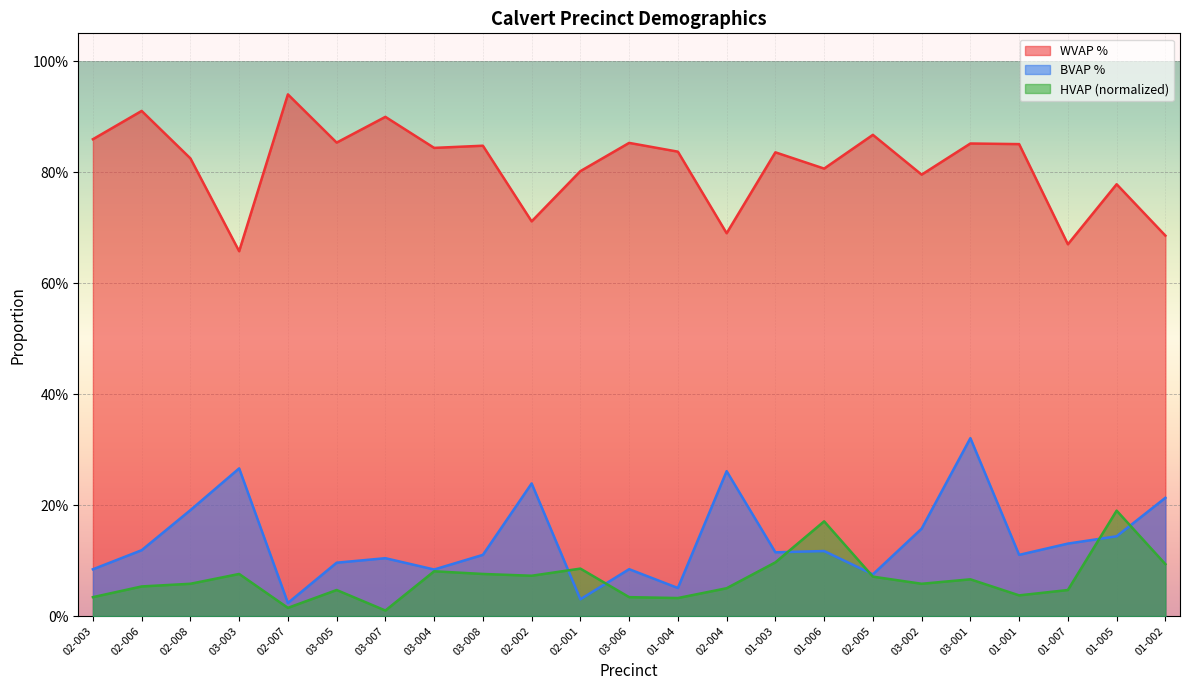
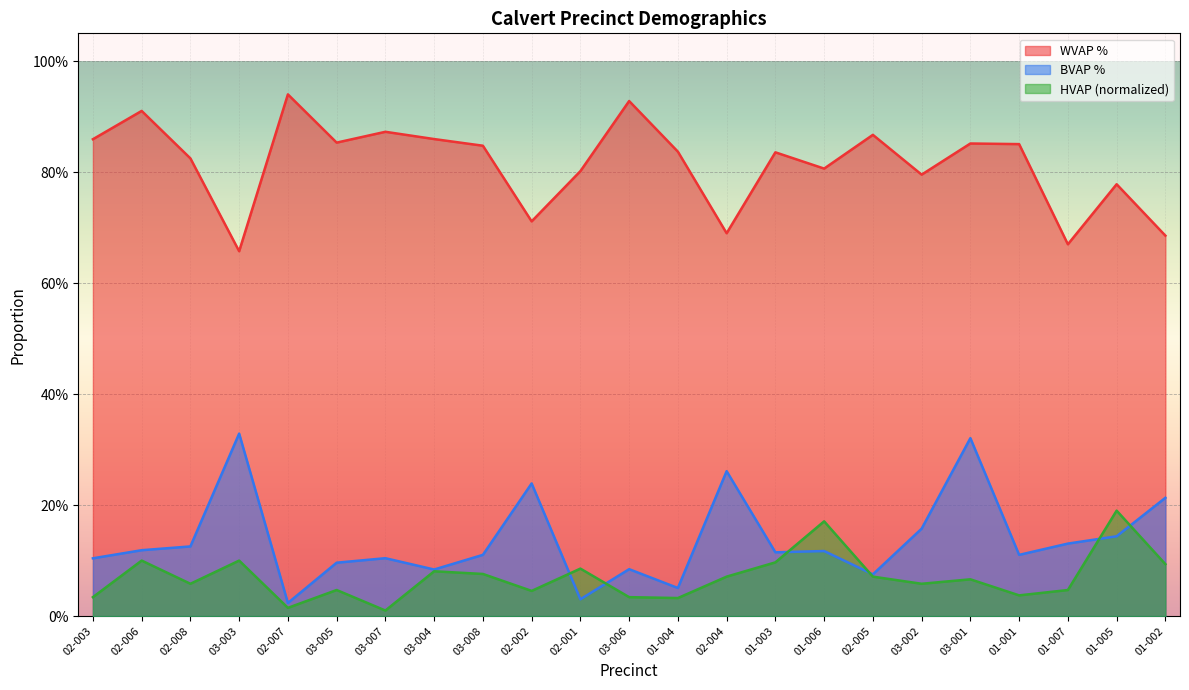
  {
    "WVAP %": {
      "02-003": "86%",
      "02-006": "91%",
      "02-008": "82%",
      "03-003": "66%",
      "02-007": "94%",
      "03-005": "85%",
-     "03-007": "90%",
-     "03-004": "84%",
+     "03-007": "87%",
+     "03-004": "86%",
      "03-008": "85%",
      "02-002": "71%",
      "02-001": "80%",
-     "03-006": "85%",
+     "03-006": "93%",
      "01-004": "84%",
      "02-004": "69%",
      "01-003": "84%",
      "01-006": "81%",
      "02-005": "87%",
      "03-002": "80%",
      "03-001": "85%",
      "01-001": "85%",
      "01-007": "67%",
      "01-005": "78%",
      "01-002": "69%"
    },
    "BVAP %": {
-     "02-003": "8%",
+     "02-003": "10%",
      "02-006": "12%",
-     "02-008": "19%",
-     "03-003": "27%",
+     "02-008": "13%",
+     "03-003": "33%",
      "02-007": "2%",
      "03-005": "10%",
      "03-007": "10%",
      "03-008": "11%",
      "02-002": "24%",
      "02-001": "3%",
      "03-006": "8%",
      "01-004": "5%",
      "02-004": "26%",
      "01-003": "11%",
      "01-006": "12%",
      "03-002": "16%",
      "03-001": "32%",
      "01-001": "11%",
      "01-007": "13%",
      "01-005": "14%",
      "01-002": "21%"
    },
    "HVAP (normalized)": {
      "02-003": "3%",
-     "02-006": "5%",
+     "02-006": "10%",
      "02-008": "6%",
-     "03-003": "8%",
+     "03-003": "10%",
      "02-007": "1%",
      "03-005": "5%",
      "03-007": "1%",
      "03-008": "8%",
-     "02-002": "7%",
+     "02-002": "5%",
      "02-001": "9%",
      "03-006": "3%",
      "01-004": "3%",
-     "02-004": "5%",
+     "02-004": "7%",
      "01-003": "10%",
      "01-006": "17%",
      "03-002": "6%",
      "03-001": "7%",
      "01-001": "4%",
      "01-007": "5%",
      "01-005": "19%",
      "01-002": "9%"
    }
  }
